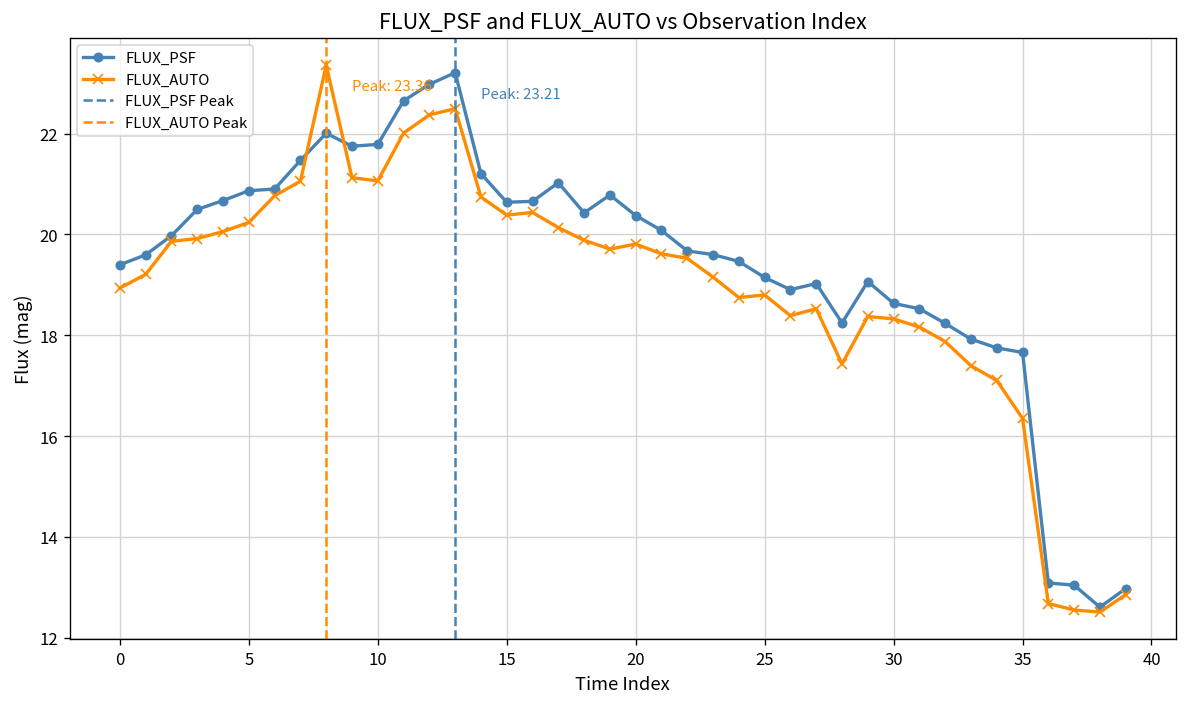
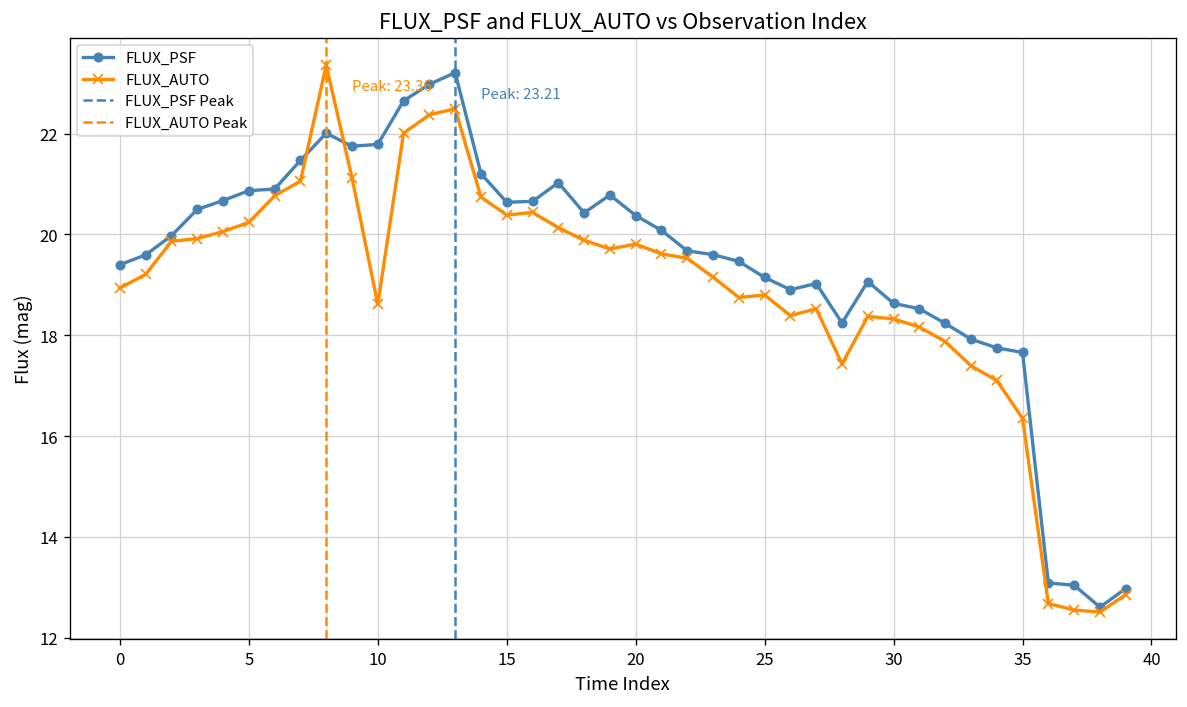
  {
    "FLUX_PSF": {
      "0": 19.4,
      "5": 20.9,
      "10": 21.8,
      "15": 20.6,
      "20": 20.4,
      "25": 19.1,
      "30": 18.6,
      "35": 17.7
    },
    "FLUX_AUTO": {
      "0": 18.9,
      "5": 20.2,
-     "10": 21.1,
+     "10": 18.6,
      "15": 20.4,
      "20": 19.8,
      "25": 18.8,
      "30": 18.3,
      "35": 16.4
    }
  }
